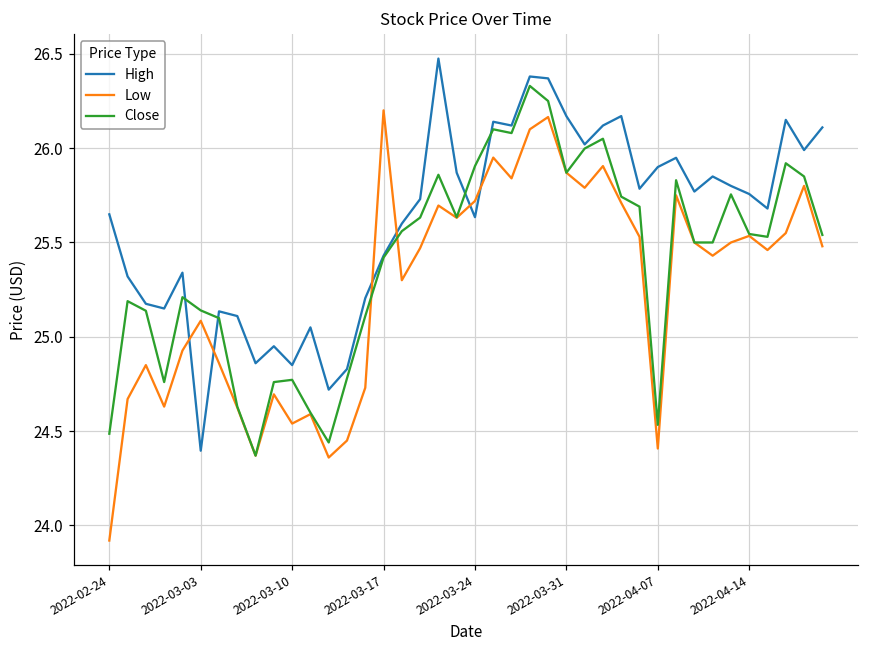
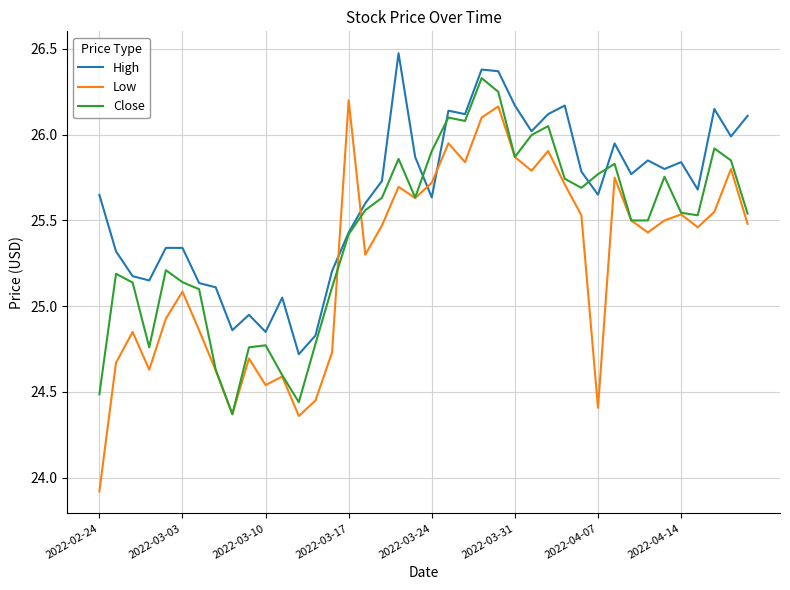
  {
    "High": {
      "2022-02-24": 25.65,
-     "2022-03-03": 24.40,
+     "2022-03-03": 25.34,
      "2022-03-10": 24.85,
      "2022-03-24": 25.63,
      "2022-03-31": 26.17,
-     "2022-04-07": 25.90,
-     "2022-04-14": 25.76
+     "2022-04-07": 25.65,
+     "2022-04-14": 25.84
    },
    "Low": {
      "2022-02-24": 23.92,
      "2022-03-03": 25.08,
      "2022-03-10": 24.54,
      "2022-03-17": 26.20,
      "2022-03-24": 25.72,
      "2022-04-07": 24.41
    },
    "Close": {
      "2022-02-24": 24.49,
      "2022-03-03": 25.14,
      "2022-03-10": 24.77,
      "2022-03-24": 25.91,
-     "2022-04-07": 24.53
+     "2022-04-07": 25.77
    }
  }
